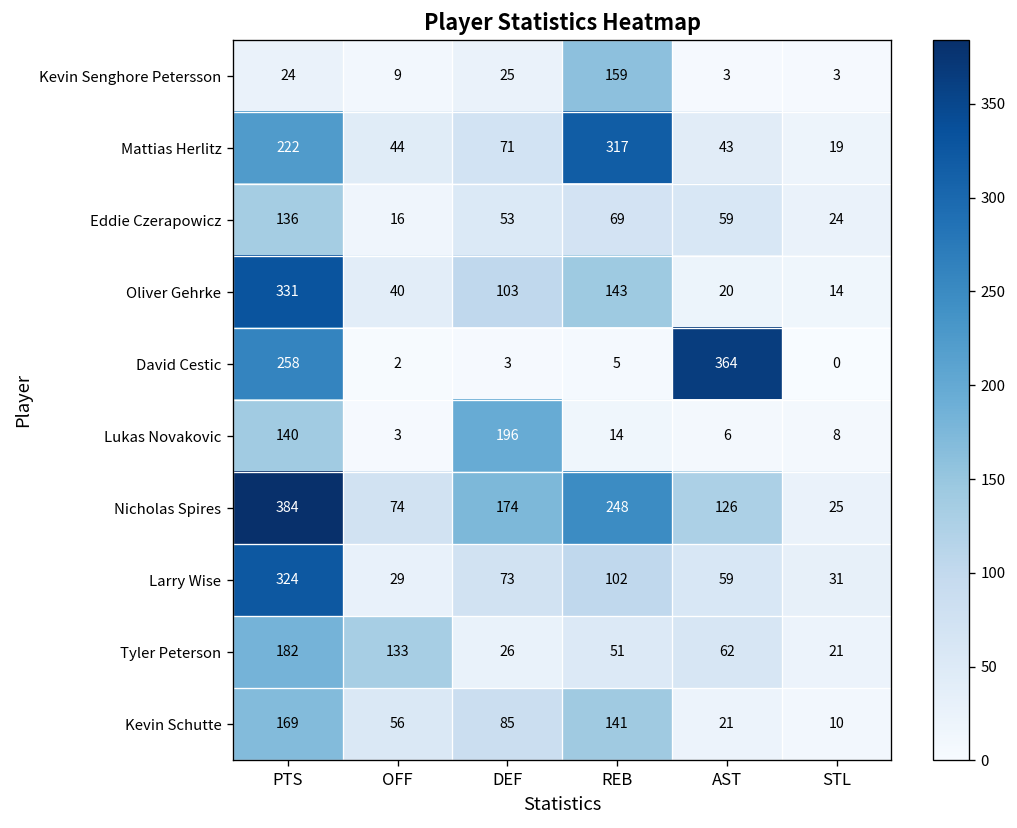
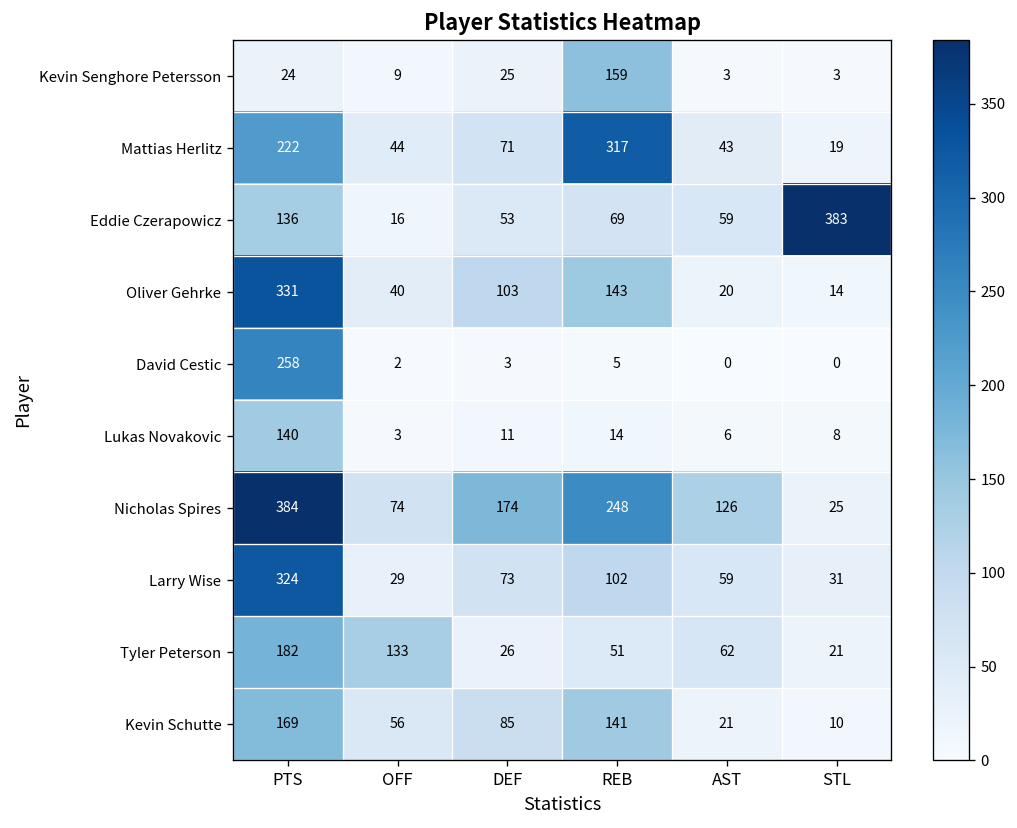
  {
    "Kevin Senghore Petersson": {
      "PTS": 24,
      "OFF": 9,
      "DEF": 25,
      "REB": 159,
      "AST": 3,
      "STL": 3
    },
    "Mattias Herlitz": {
      "PTS": 222,
      "OFF": 44,
      "DEF": 71,
      "REB": 317,
      "AST": 43,
      "STL": 19
    },
    "Eddie Czerapowicz": {
      "PTS": 136,
      "OFF": 16,
      "DEF": 53,
      "REB": 69,
      "AST": 59,
-     "STL": 24
+     "STL": 383
    },
    "Oliver Gehrke": {
      "PTS": 331,
      "OFF": 40,
      "DEF": 103,
      "REB": 143,
      "AST": 20,
      "STL": 14
    },
    "David Cestic": {
      "PTS": 258,
      "OFF": 2,
      "DEF": 3,
      "REB": 5,
-     "AST": 364,
+     "AST": 0,
      "STL": 0
    },
    "Lukas Novakovic": {
      "PTS": 140,
      "OFF": 3,
-     "DEF": 196,
+     "DEF": 11,
      "REB": 14,
      "AST": 6,
      "STL": 8
    },
    "Nicholas Spires": {
      "PTS": 384,
      "OFF": 74,
      "DEF": 174,
      "REB": 248,
      "AST": 126,
      "STL": 25
    },
    "Larry Wise": {
      "PTS": 324,
      "OFF": 29,
      "DEF": 73,
      "REB": 102,
      "AST": 59,
      "STL": 31
    },
    "Tyler Peterson": {
      "PTS": 182,
      "OFF": 133,
      "DEF": 26,
      "REB": 51,
      "AST": 62,
      "STL": 21
    },
    "Kevin Schutte": {
      "PTS": 169,
      "OFF": 56,
      "DEF": 85,
      "REB": 141,
      "AST": 21,
      "STL": 10
    }
  }
